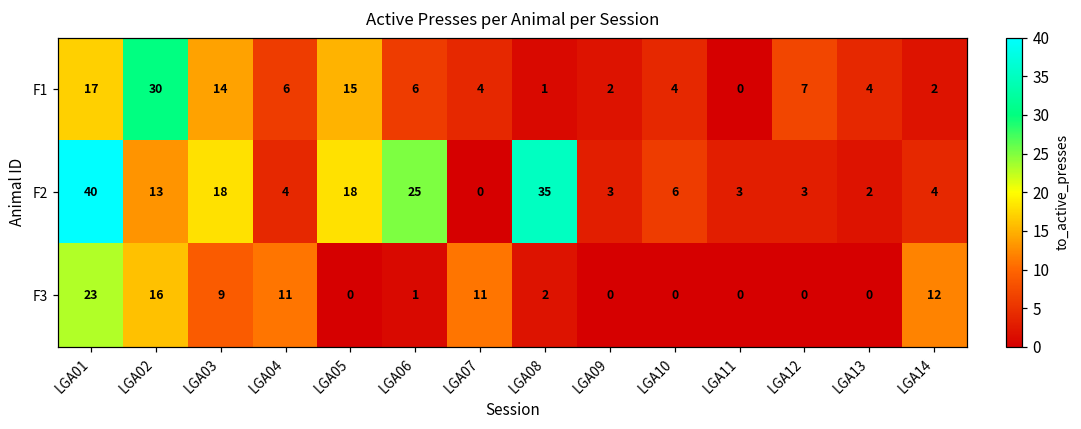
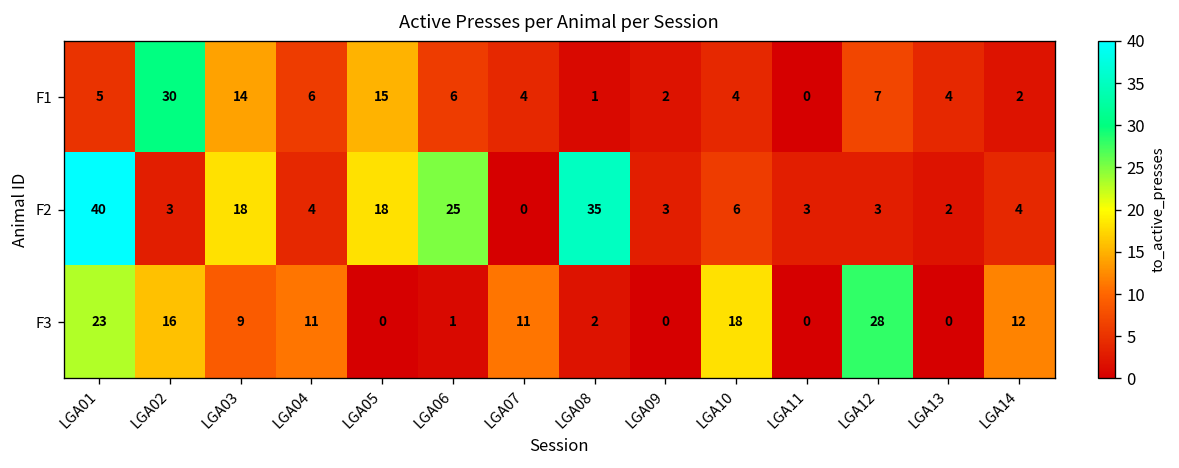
  {
    "F1": {
-     "LGA01": 17,
+     "LGA01": 5,
      "LGA02": 30,
      "LGA03": 14,
      "LGA04": 6,
      "LGA05": 15,
      "LGA06": 6,
      "LGA07": 4,
      "LGA08": 1,
      "LGA09": 2,
      "LGA10": 4,
      "LGA11": 0,
      "LGA12": 7,
      "LGA13": 4,
      "LGA14": 2
    },
    "F2": {
      "LGA01": 40,
-     "LGA02": 13,
+     "LGA02": 3,
      "LGA03": 18,
      "LGA04": 4,
      "LGA05": 18,
      "LGA06": 25,
      "LGA07": 0,
      "LGA08": 35,
      "LGA09": 3,
      "LGA10": 6,
      "LGA11": 3,
      "LGA12": 3,
      "LGA13": 2,
      "LGA14": 4
    },
    "F3": {
      "LGA01": 23,
      "LGA02": 16,
      "LGA03": 9,
      "LGA04": 11,
      "LGA05": 0,
      "LGA06": 1,
      "LGA07": 11,
      "LGA08": 2,
      "LGA09": 0,
-     "LGA10": 0,
+     "LGA10": 18,
      "LGA11": 0,
-     "LGA12": 0,
+     "LGA12": 28,
      "LGA13": 0,
      "LGA14": 12
    }
  }
